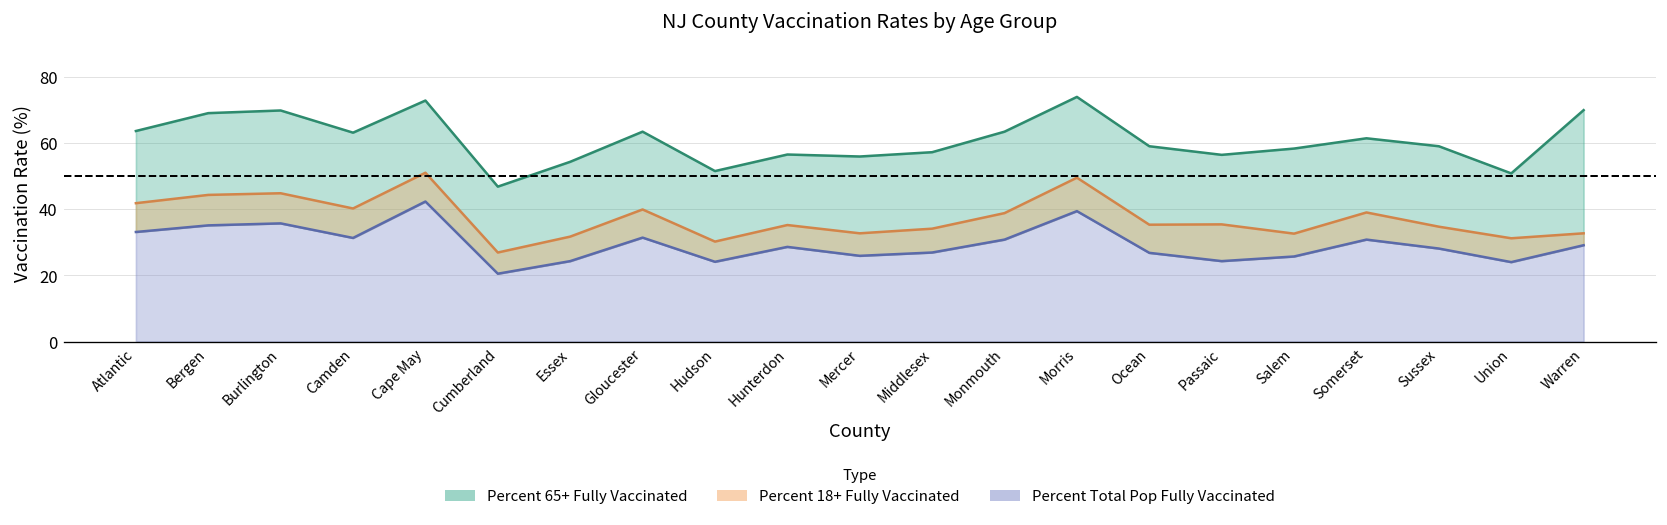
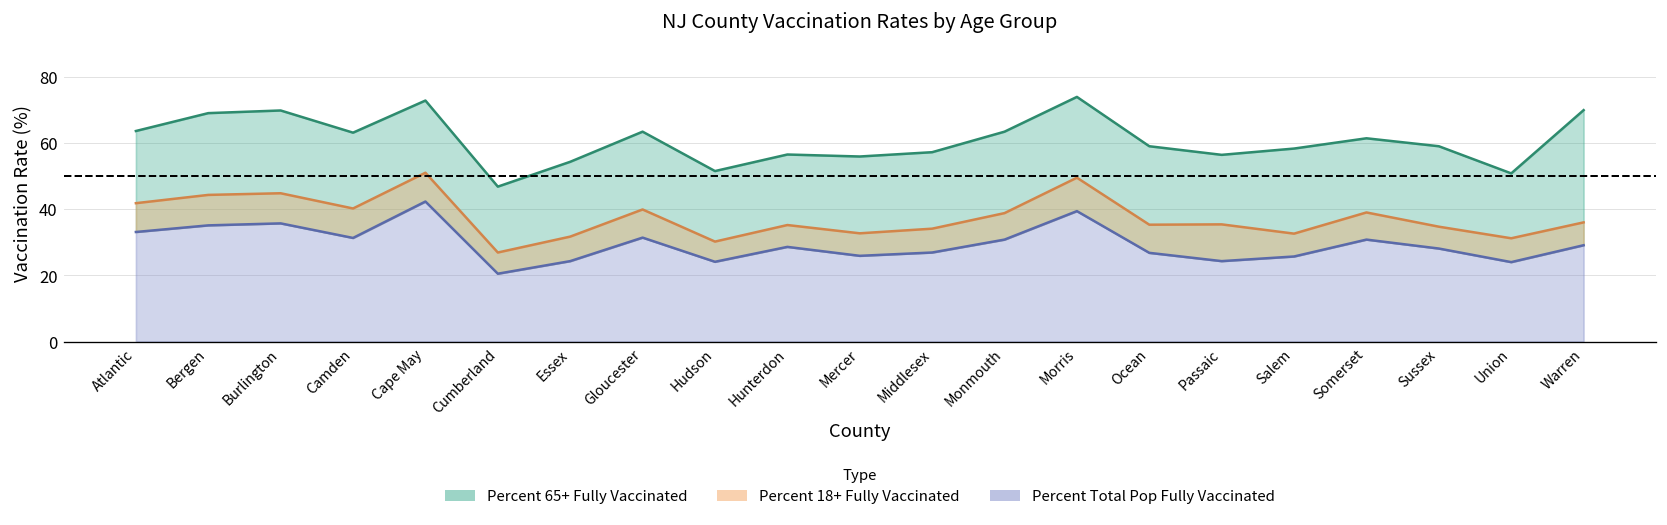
  {
    "Percent 18+ Fully Vaccinated": {
      "Atlantic": 42,
      "Bergen": 44,
      "Burlington": 45,
      "Camden": 40,
      "Cape May": 51,
      "Cumberland": 27,
      "Essex": 32,
      "Gloucester": 40,
      "Hudson": 30,
      "Hunterdon": 35,
      "Mercer": 33,
      "Middlesex": 34,
      "Monmouth": 39,
      "Morris": 50,
      "Ocean": 35,
      "Passaic": 35,
      "Salem": 33,
      "Somerset": 39,
      "Sussex": 35,
      "Union": 31,
-     "Warren": 33
+     "Warren": 36
    }
  }
